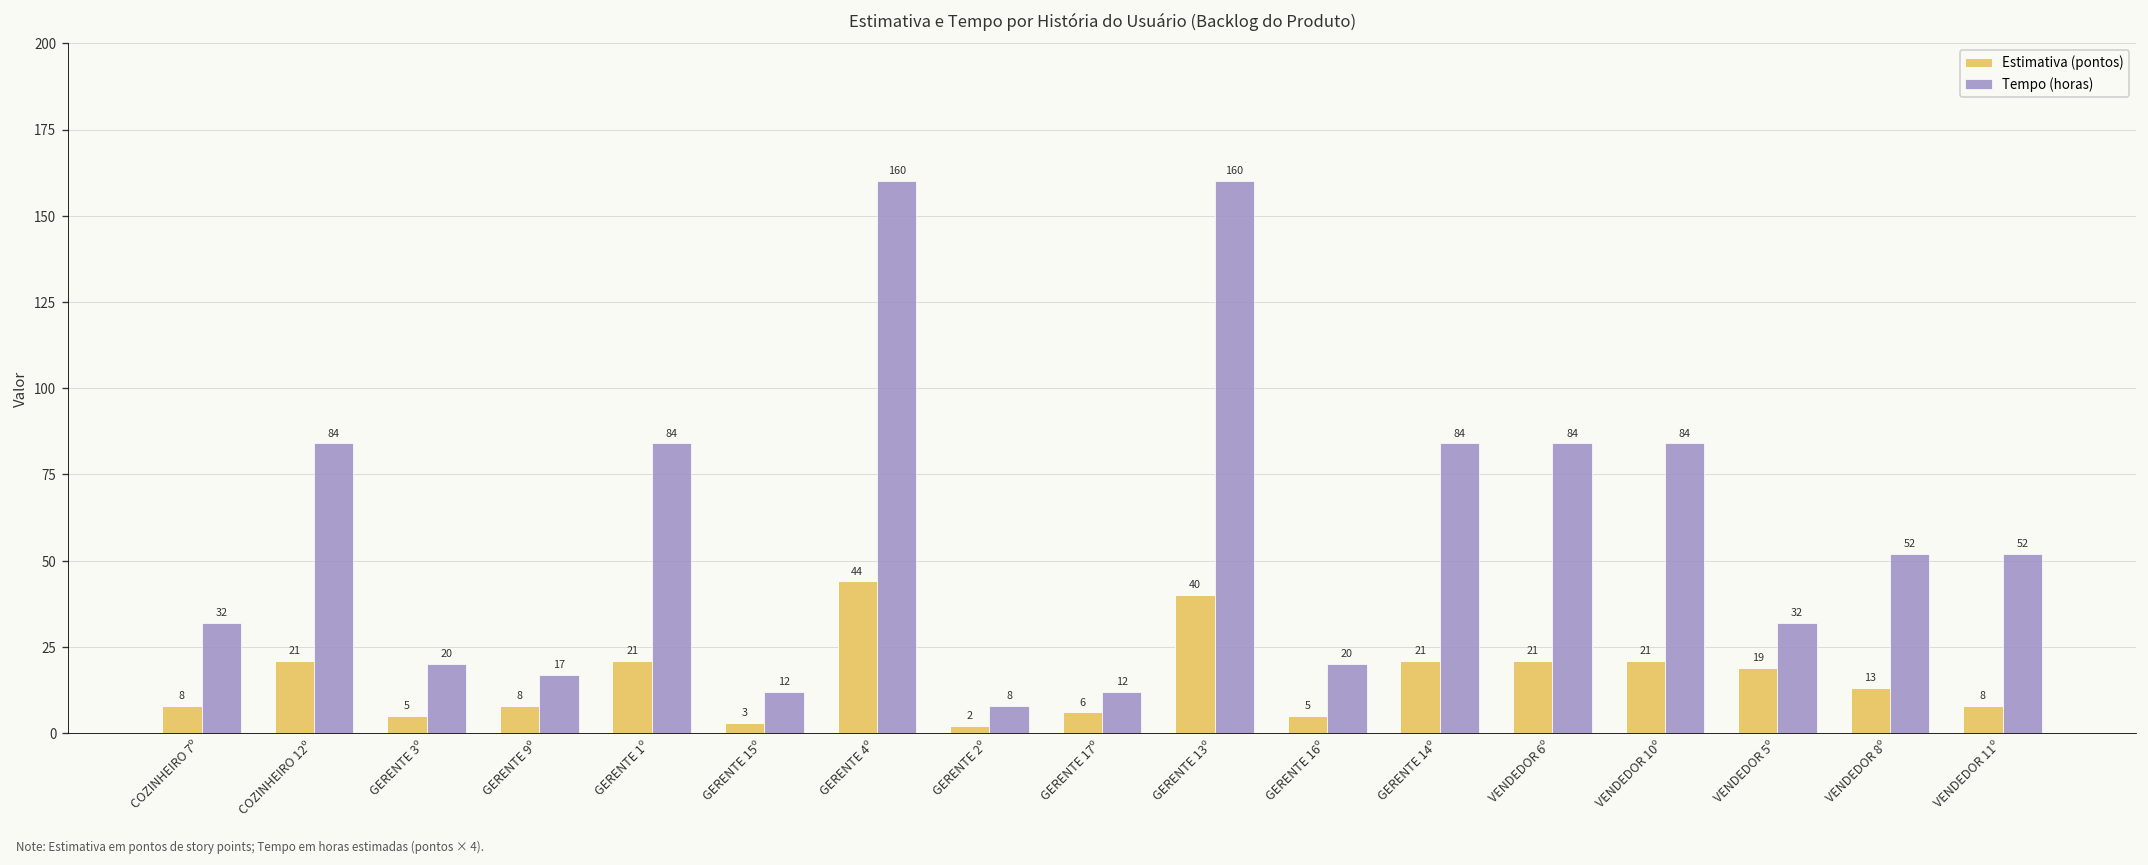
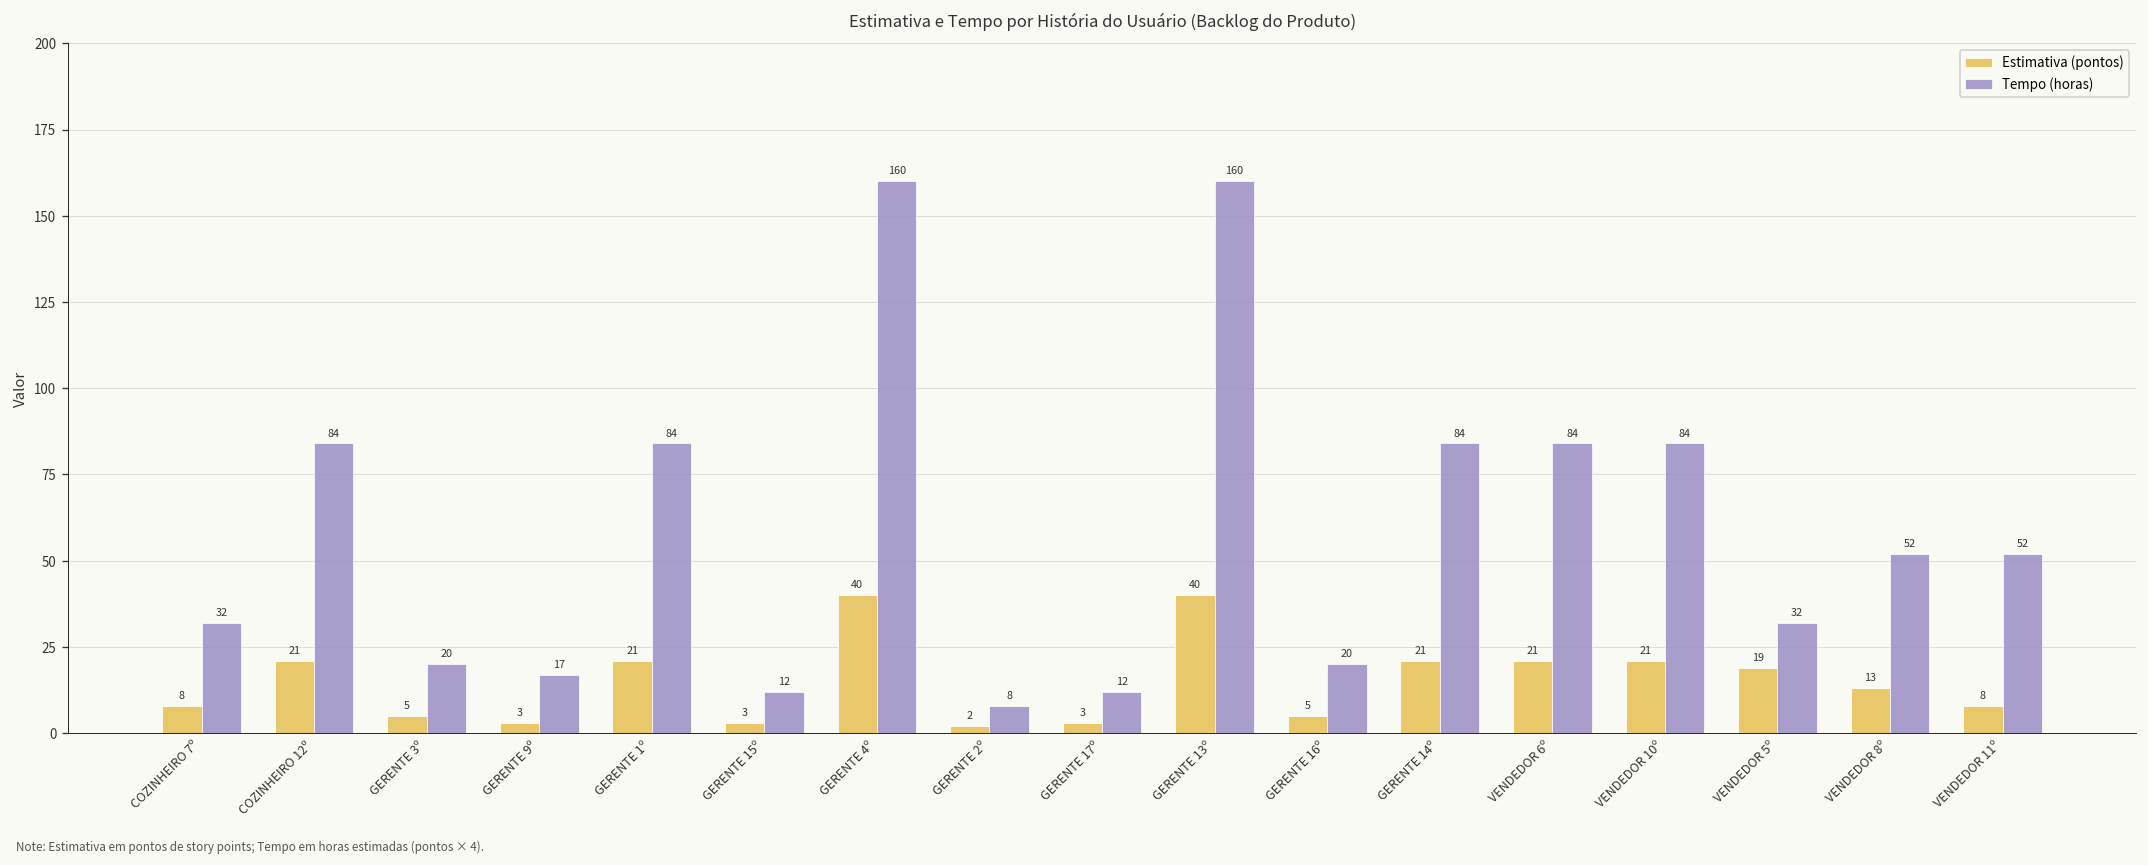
  {
    "Estimativa (pontos)": {
      "COZINHEIRO 7º": 8,
      "COZINHEIRO 12º": 21,
      "GERENTE 3º": 5,
-     "GERENTE 9º": 8,
+     "GERENTE 9º": 3,
      "GERENTE 1º": 21,
      "GERENTE 15º": 3,
-     "GERENTE 4º": 44,
+     "GERENTE 4º": 40,
      "GERENTE 2º": 2,
-     "GERENTE 17º": 6,
+     "GERENTE 17º": 3,
      "GERENTE 13º": 40,
      "GERENTE 16º": 5,
      "GERENTE 14º": 21,
      "VENDEDOR 6º": 21,
      "VENDEDOR 10º": 21,
      "VENDEDOR 5º": 19,
      "VENDEDOR 8º": 13,
      "VENDEDOR 11º": 8
    },
    "Tempo (horas)": {
      "COZINHEIRO 7º": 32,
      "COZINHEIRO 12º": 84,
      "GERENTE 3º": 20,
      "GERENTE 9º": 17,
      "GERENTE 1º": 84,
      "GERENTE 15º": 12,
      "GERENTE 4º": 160,
      "GERENTE 2º": 8,
      "GERENTE 17º": 12,
      "GERENTE 13º": 160,
      "GERENTE 16º": 20,
      "GERENTE 14º": 84,
      "VENDEDOR 6º": 84,
      "VENDEDOR 10º": 84,
      "VENDEDOR 5º": 32,
      "VENDEDOR 8º": 52,
      "VENDEDOR 11º": 52
    }
  }
